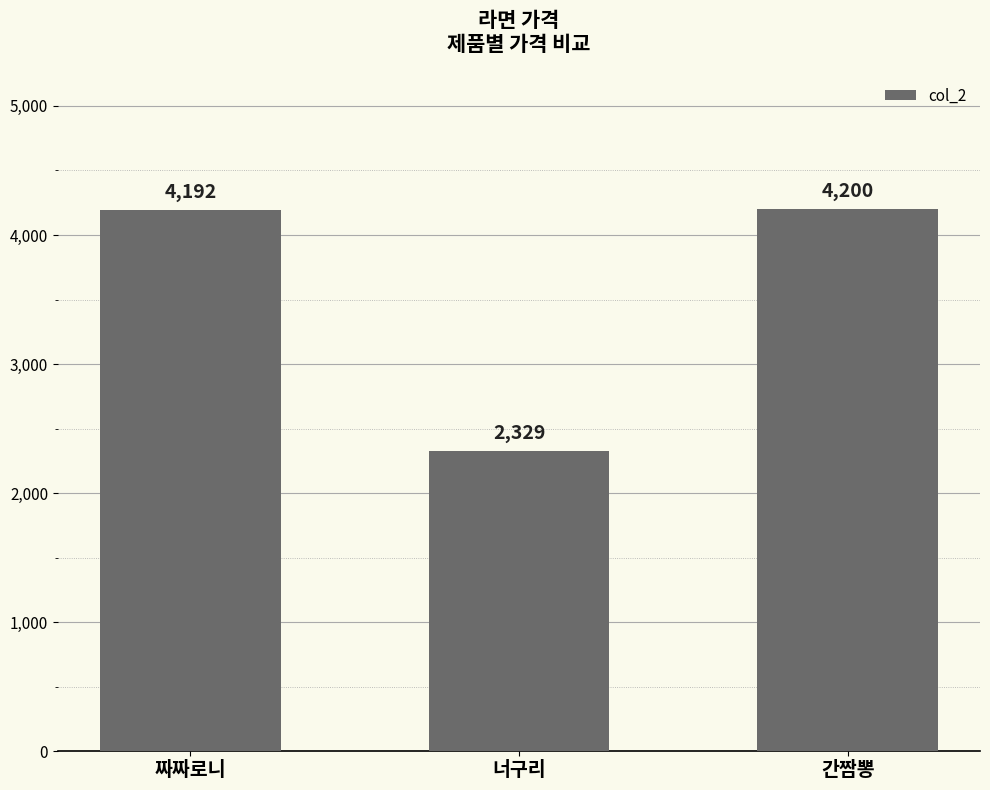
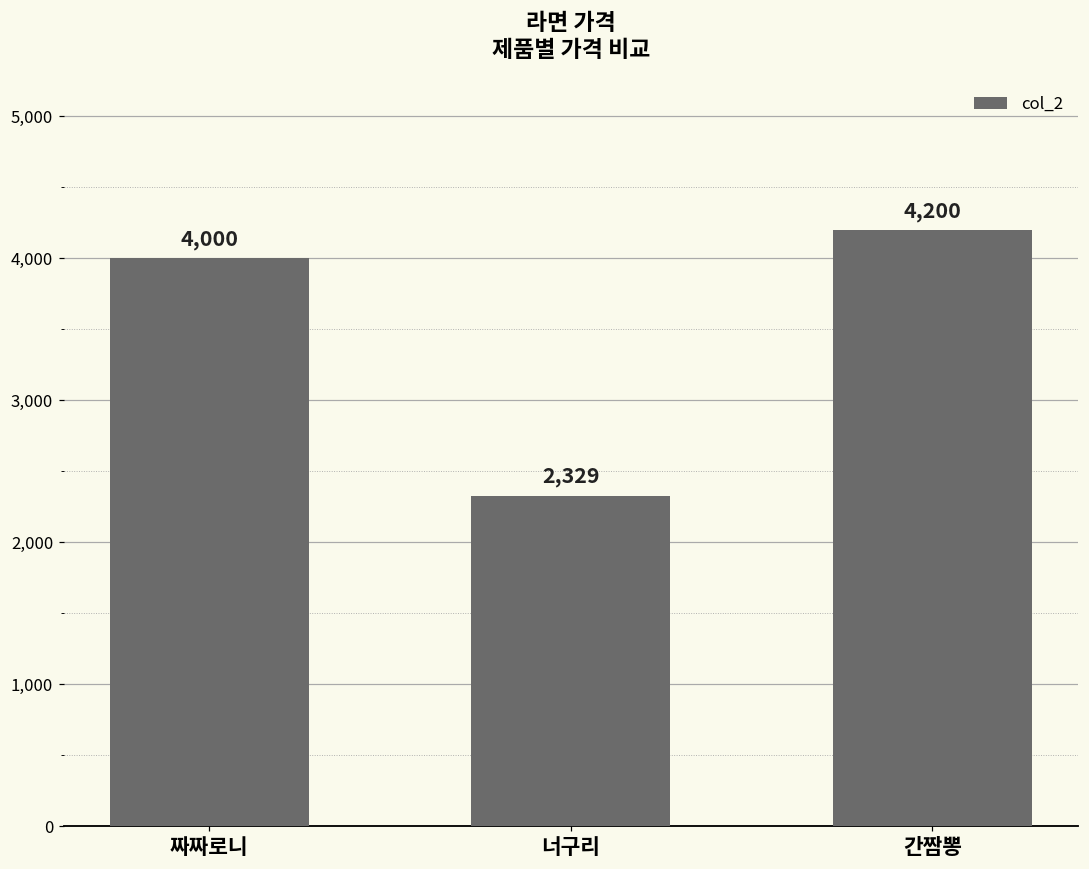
  {
-   "짜짜로니": "4,192",
+   "짜짜로니": "4,000",
    "너구리": "2,329",
    "간짬뽕": "4,200"
  }
